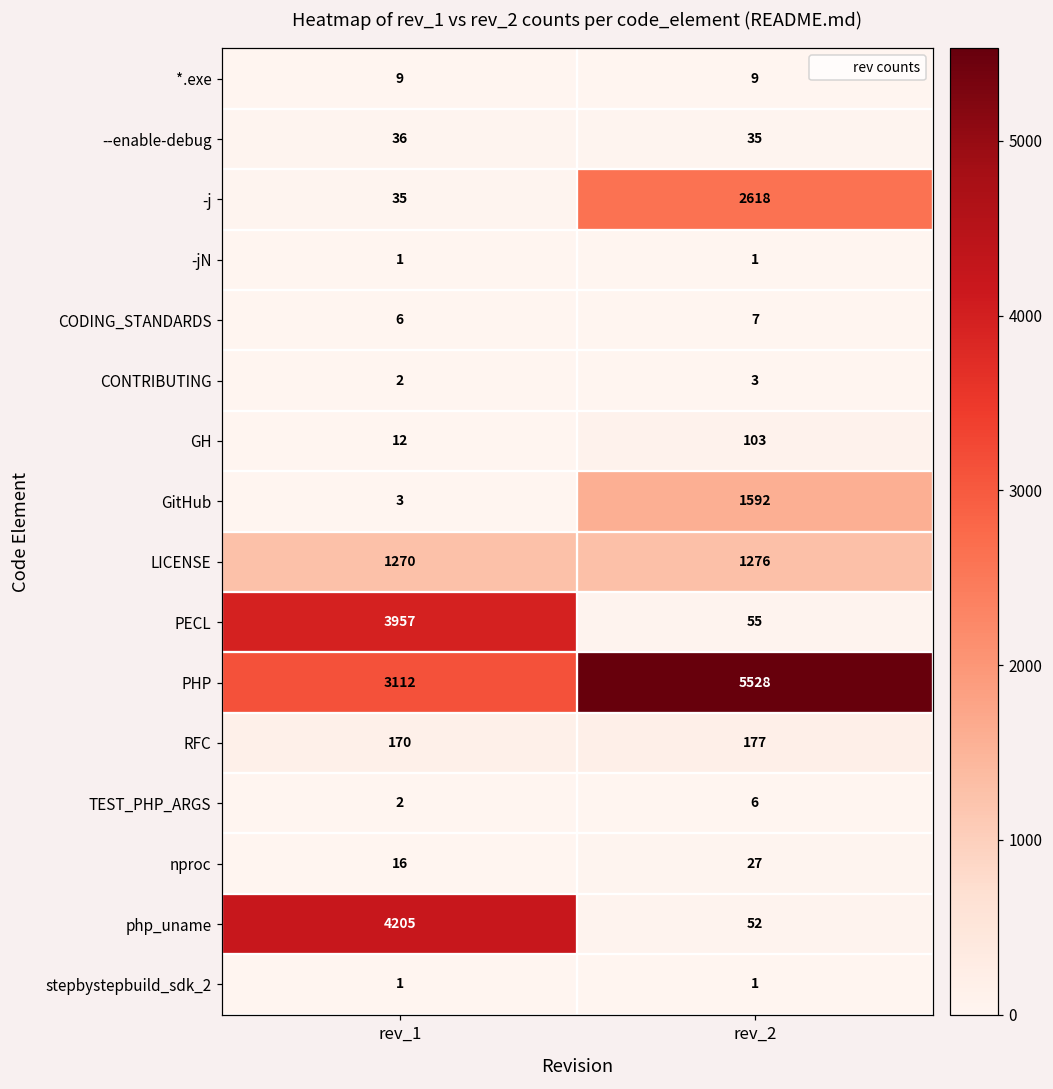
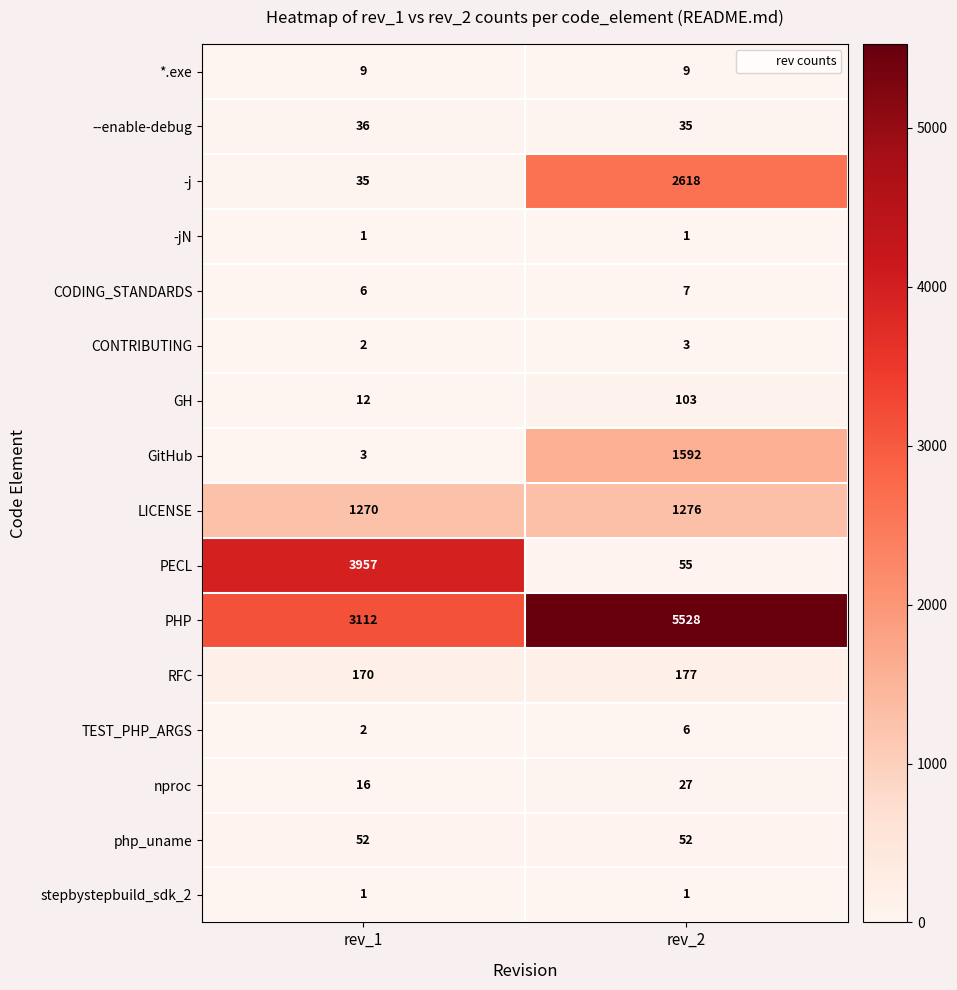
  {
    "*.exe": {
      "rev_1": 9,
      "rev_2": 9
    },
    "--enable-debug": {
      "rev_1": 36,
      "rev_2": 35
    },
    "-j": {
      "rev_1": 35,
      "rev_2": 2618
    },
    "-jN": {
      "rev_1": 1,
      "rev_2": 1
    },
    "CODING_STANDARDS": {
      "rev_1": 6,
      "rev_2": 7
    },
    "CONTRIBUTING": {
      "rev_1": 2,
      "rev_2": 3
    },
    "GH": {
      "rev_1": 12,
      "rev_2": 103
    },
    "GitHub": {
      "rev_1": 3,
      "rev_2": 1592
    },
    "LICENSE": {
      "rev_1": 1270,
      "rev_2": 1276
    },
    "PECL": {
      "rev_1": 3957,
      "rev_2": 55
    },
    "PHP": {
      "rev_1": 3112,
      "rev_2": 5528
    },
    "RFC": {
      "rev_1": 170,
      "rev_2": 177
    },
    "TEST_PHP_ARGS": {
      "rev_1": 2,
      "rev_2": 6
    },
    "nproc": {
      "rev_1": 16,
      "rev_2": 27
    },
    "php_uname": {
-     "rev_1": 4205,
+     "rev_1": 52,
      "rev_2": 52
    },
    "stepbystepbuild_sdk_2": {
      "rev_1": 1,
      "rev_2": 1
    }
  }
